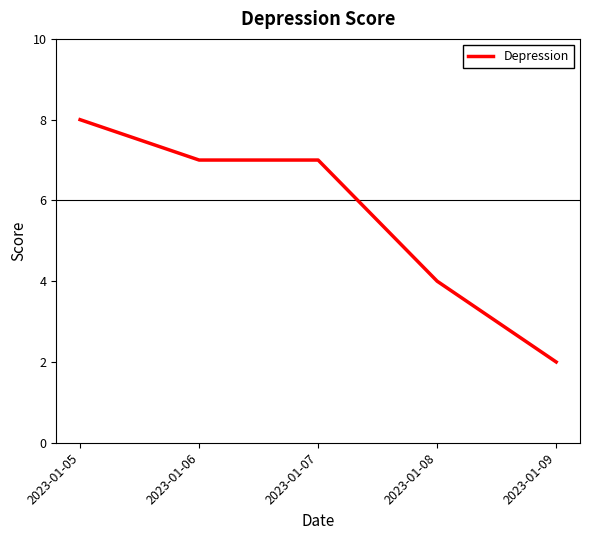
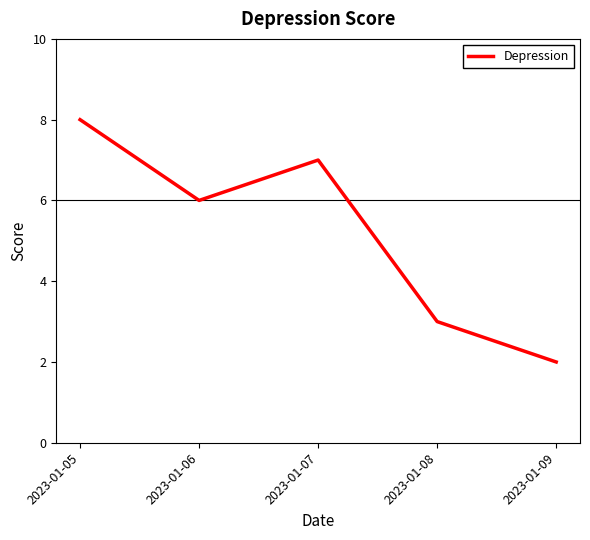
  {
    "2023-01-05": 8,
-   "2023-01-06": 7,
+   "2023-01-06": 6,
    "2023-01-07": 7,
-   "2023-01-08": 4,
+   "2023-01-08": 3,
    "2023-01-09": 2
  }
